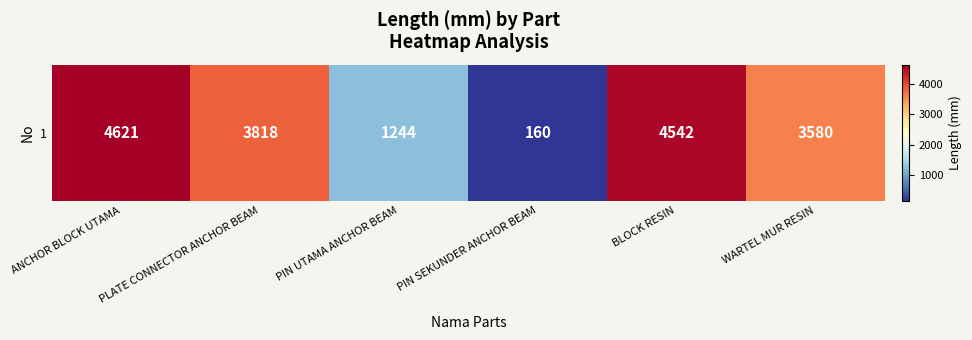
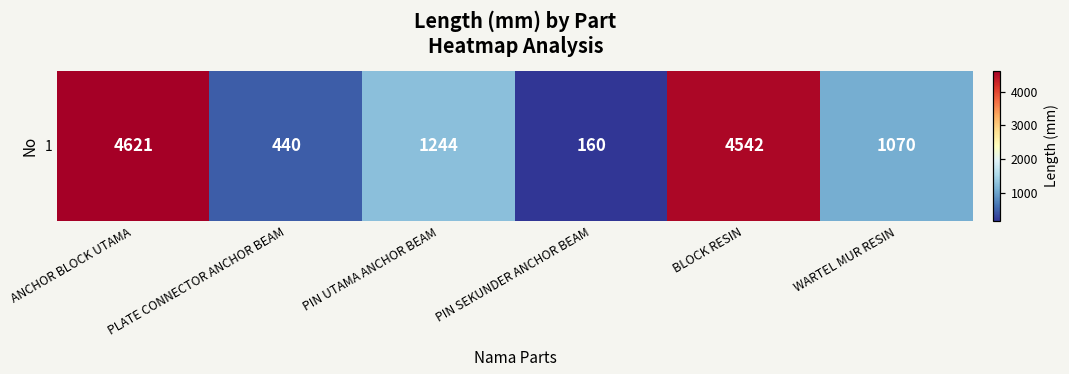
  {
    "1": {
      "ANCHOR BLOCK UTAMA": 4621,
-     "PLATE CONNECTOR ANCHOR BEAM": 3818,
+     "PLATE CONNECTOR ANCHOR BEAM": 440,
      "PIN UTAMA ANCHOR BEAM": 1244,
      "PIN SEKUNDER ANCHOR BEAM": 160,
      "BLOCK RESIN": 4542,
-     "WARTEL MUR RESIN": 3580
+     "WARTEL MUR RESIN": 1070
    }
  }
